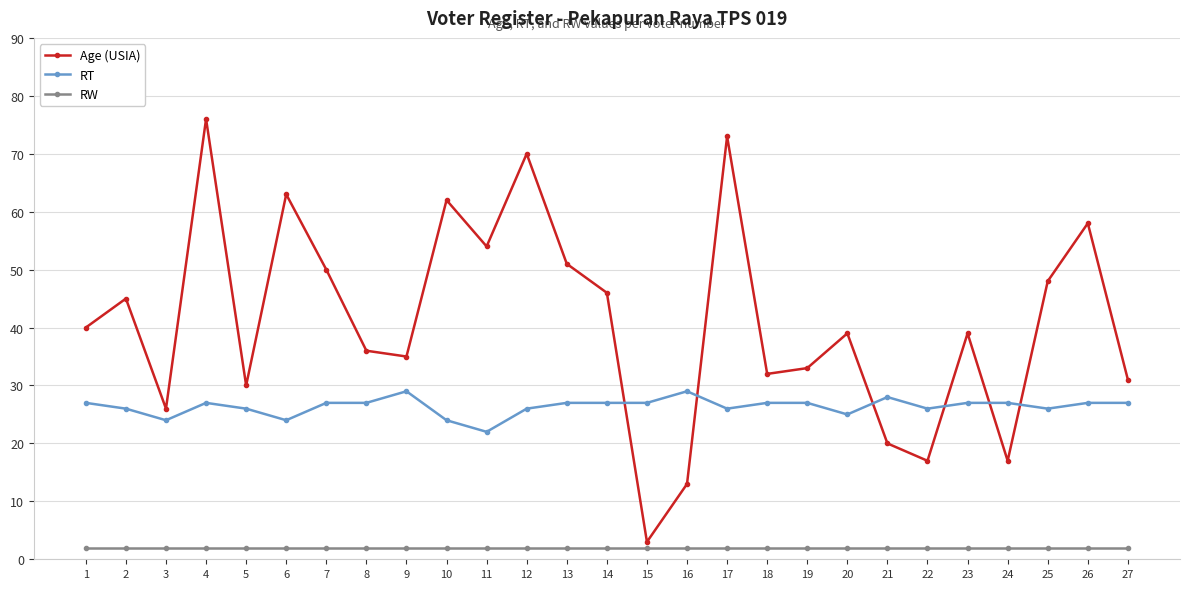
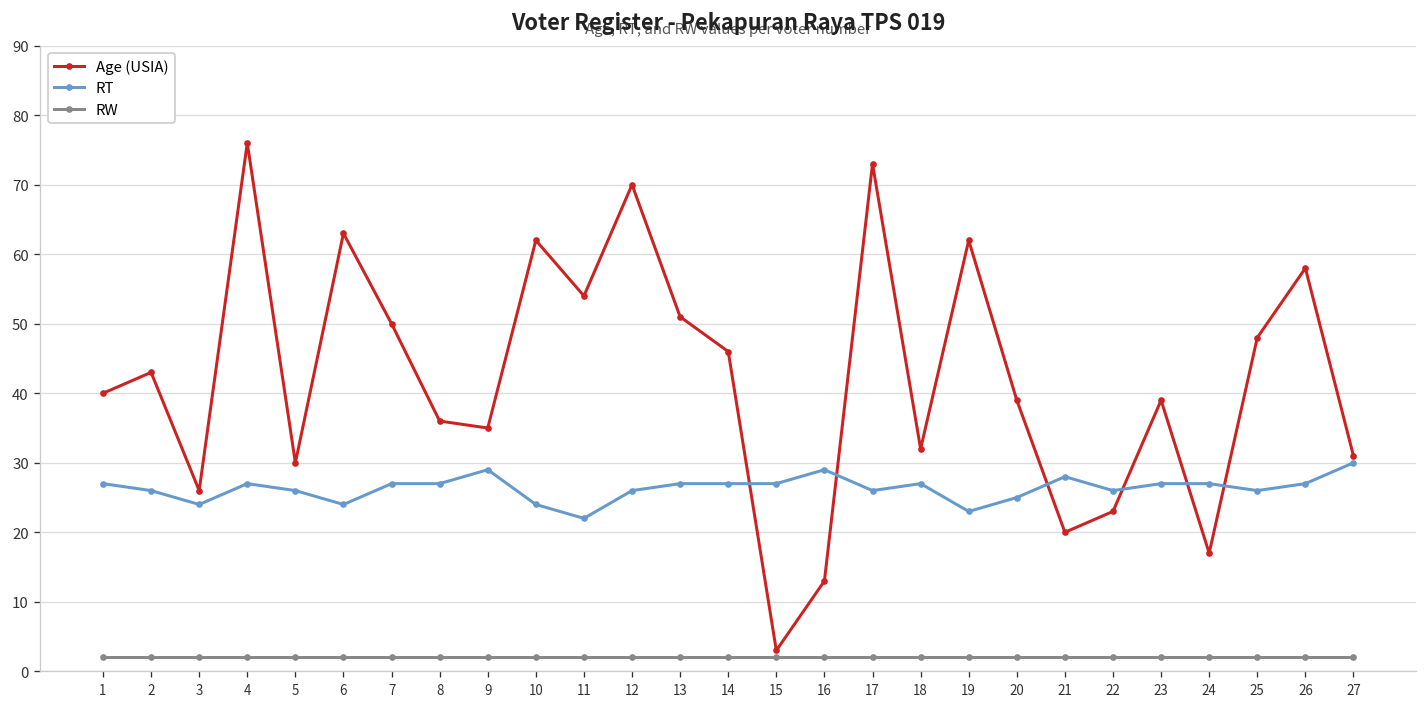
  {
    "Age (USIA)": {
      "1": 40,
-     "2": 45,
+     "2": 43,
      "3": 26,
      "4": 76,
      "5": 30,
      "6": 63,
      "7": 50,
      "8": 36,
      "9": 35,
      "10": 62,
      "11": 54,
      "12": 70,
      "13": 51,
      "14": 46,
      "15": 3,
      "16": 13,
      "17": 73,
      "18": 32,
-     "19": 33,
+     "19": 62,
      "20": 39,
      "21": 20,
-     "22": 17,
+     "22": 23,
      "23": 39,
      "24": 17,
      "25": 48,
      "26": 58,
      "27": 31
    },
    "RT": {
      "1": 27,
      "2": 26,
      "3": 24,
      "4": 27,
      "5": 26,
      "6": 24,
      "7": 27,
      "8": 27,
      "9": 29,
      "10": 24,
      "11": 22,
      "12": 26,
      "13": 27,
      "14": 27,
      "15": 27,
      "16": 29,
      "17": 26,
      "18": 27,
-     "19": 27,
+     "19": 23,
      "20": 25,
      "21": 28,
      "22": 26,
      "23": 27,
      "24": 27,
      "25": 26,
      "26": 27,
-     "27": 27
+     "27": 30
    },
    "RW": {
      "1": 2,
      "2": 2,
      "3": 2,
      "4": 2,
      "5": 2,
      "6": 2,
      "7": 2,
      "8": 2,
      "9": 2,
      "10": 2,
      "11": 2,
      "12": 2,
      "13": 2,
      "14": 2,
      "15": 2,
      "16": 2,
      "17": 2,
      "18": 2,
      "19": 2,
      "20": 2,
      "21": 2,
      "22": 2,
      "23": 2,
      "24": 2,
      "25": 2,
      "26": 2,
      "27": 2
    }
  }
